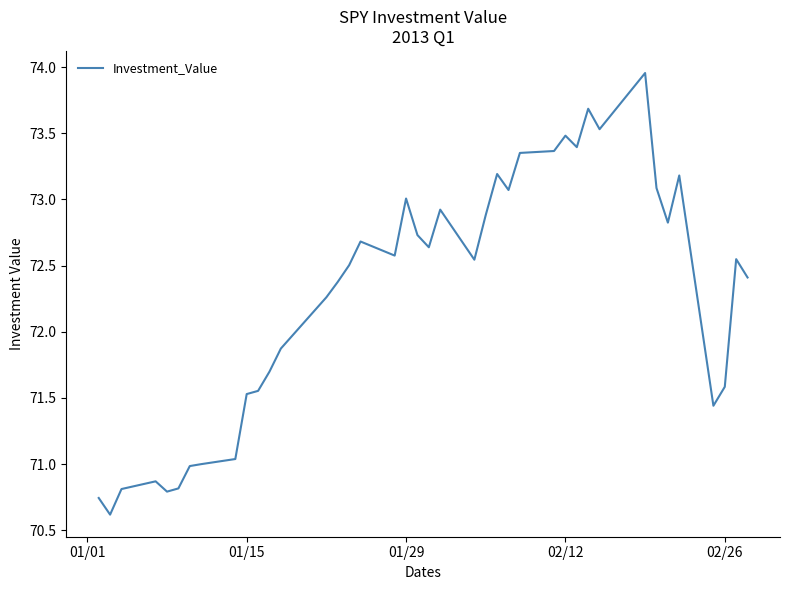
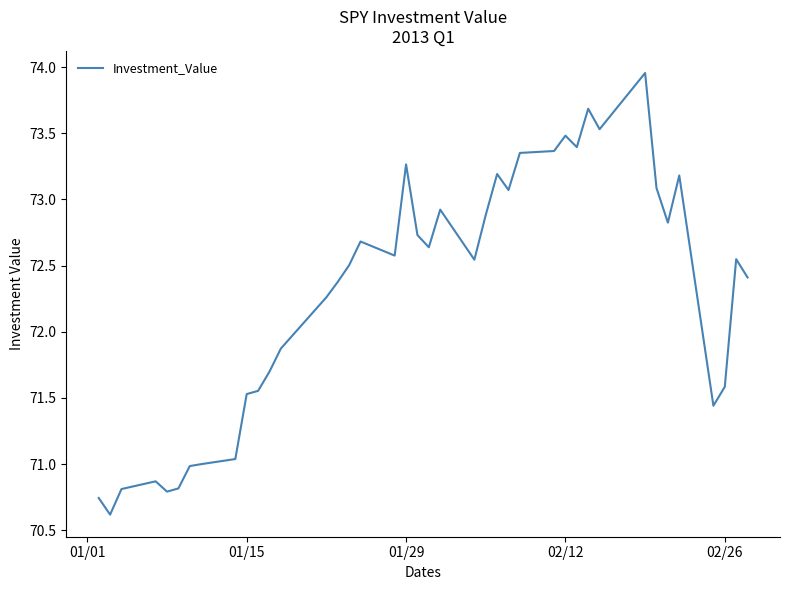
  {
    "01/15": 71.53,
-   "01/29": 73.01,
+   "01/29": 73.26,
    "02/12": 73.48,
    "02/26": 71.58
  }
